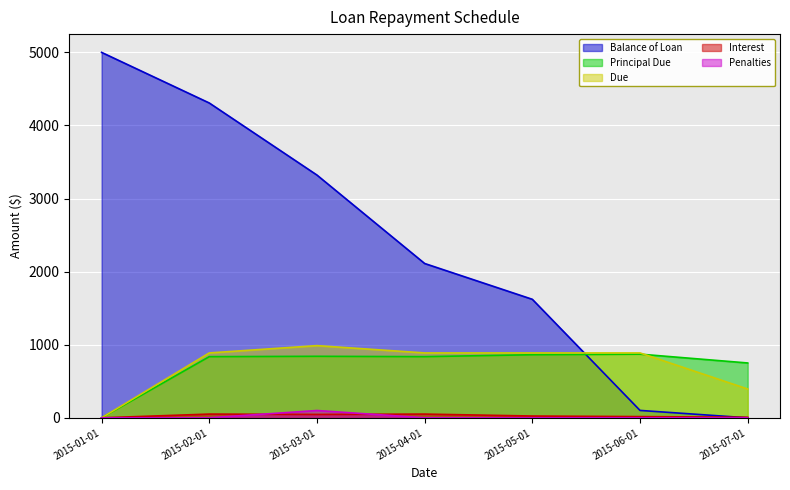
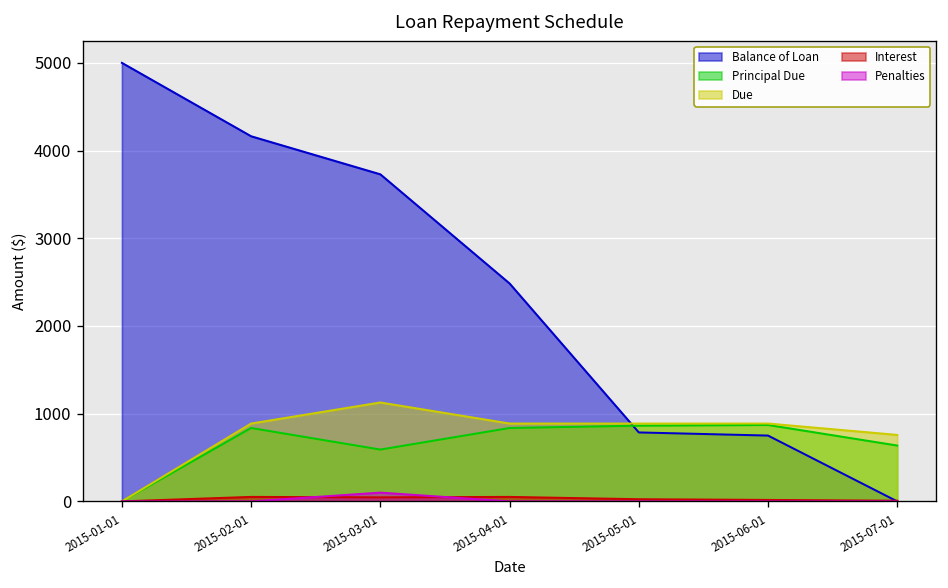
  {
    "Balance of Loan": {
      "2015-01-01": 5000,
-     "2015-02-01": 4300,
-     "2015-03-01": 3300,
-     "2015-04-01": 2100,
-     "2015-05-01": 1600,
-     "2015-06-01": 100
+     "2015-02-01": 4200,
+     "2015-03-01": 3700,
+     "2015-04-01": 2500,
+     "2015-05-01": 800,
+     "2015-06-01": 800
    },
    "Principal Due": {
      "2015-02-01": 800,
-     "2015-03-01": 800,
+     "2015-03-01": 600,
      "2015-04-01": 800,
-     "2015-07-01": 800
+     "2015-07-01": 600
    },
    "Due": {
      "2015-02-01": 900,
-     "2015-03-01": 1000,
+     "2015-03-01": 1100,
      "2015-04-01": 900,
-     "2015-07-01": 400
+     "2015-07-01": 800
    },
    "Interest": {
      "2015-02-01": 100,
      "2015-03-01": 0,
      "2015-04-01": 100
    },
    "Penalties": {
      "2015-02-01": 0,
      "2015-03-01": 100,
      "2015-04-01": 0
    }
  }
